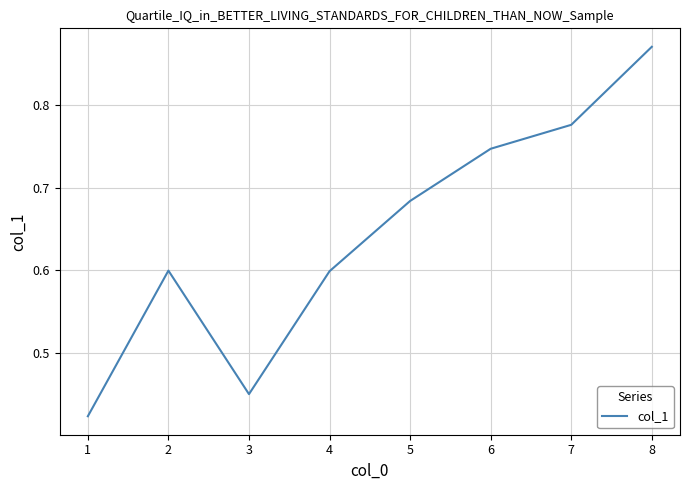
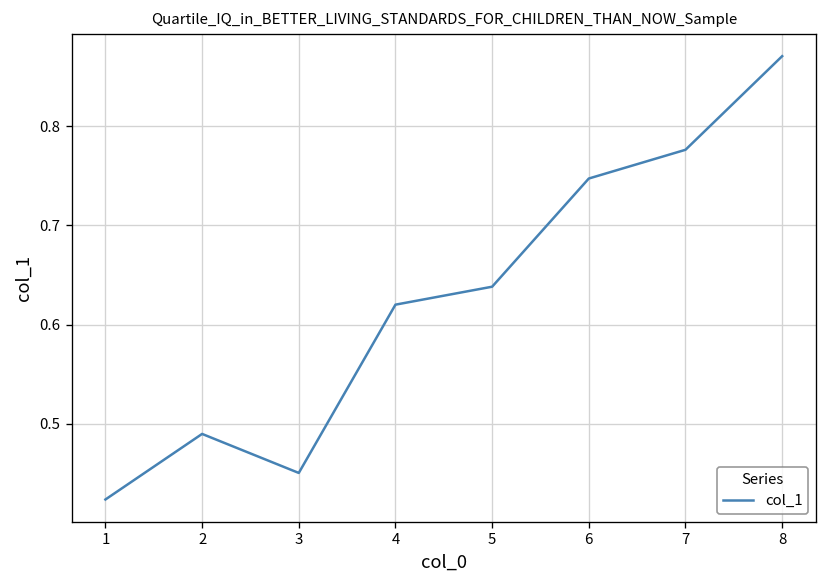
  {
    "1": 0.42,
-   "2": 0.60,
+   "2": 0.49,
    "3": 0.45,
-   "4": 0.60,
-   "5": 0.68,
+   "4": 0.62,
+   "5": 0.64,
    "6": 0.75,
    "7": 0.78,
    "8": 0.87
  }
